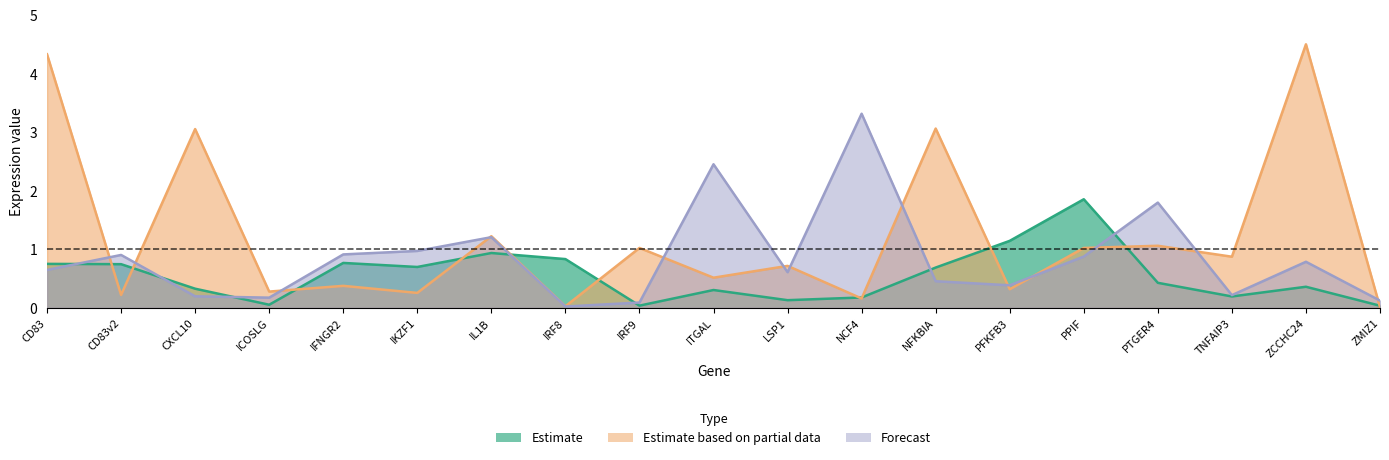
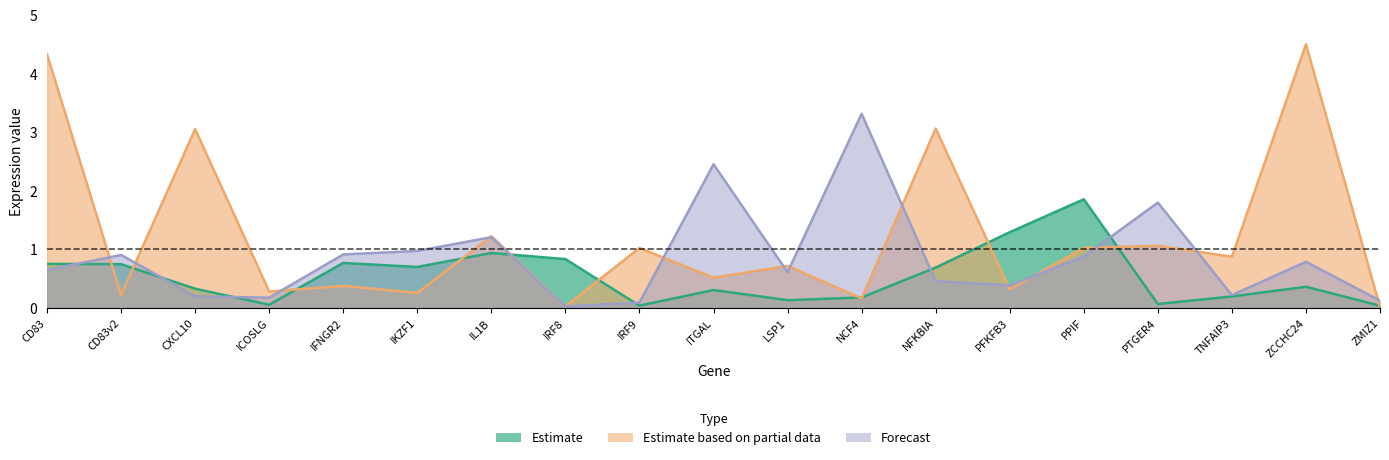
  {
    "Estimate": {
      "CD83": 0.8,
      "CD83v2": 0.7,
      "CXCL10": 0.3,
      "ICOSLG": 0.1,
      "IFNGR2": 0.8,
      "IKZF1": 0.7,
      "IL1B": 0.9,
      "IRF8": 0.8,
      "IRF9": 0.0,
      "ITGAL": 0.3,
      "LSP1": 0.1,
      "NFKBIA": 0.7,
-     "PFKFB3": 1.1,
+     "PFKFB3": 1.3,
      "PPIF": 1.9,
-     "PTGER4": 0.4,
+     "PTGER4": 0.1,
      "ZCCHC24": 0.4
    },
    "Estimate based on partial data": {
      "CD83": 4.3,
      "CD83v2": 0.2,
      "CXCL10": 3.1,
      "ICOSLG": 0.3,
      "IFNGR2": 0.4,
      "IKZF1": 0.3,
      "IRF9": 1.0,
      "ITGAL": 0.5,
      "LSP1": 0.7,
      "NFKBIA": 3.1,
      "PFKFB3": 0.3,
      "PPIF": 1.0,
      "PTGER4": 1.1,
      "TNFAIP3": 0.9,
      "ZCCHC24": 4.5
    },
    "Forecast": {
      "CD83": 0.6,
      "CD83v2": 0.9,
      "CXCL10": 0.2,
      "ICOSLG": 0.2,
      "IFNGR2": 0.9,
      "IKZF1": 1.0,
      "IRF9": 0.1,
      "ITGAL": 2.5,
      "LSP1": 0.6,
      "NCF4": 3.3,
      "NFKBIA": 0.5,
      "PFKFB3": 0.4,
      "PPIF": 0.9,
      "PTGER4": 1.8,
      "ZCCHC24": 0.8,
      "ZMIZ1": 0.1
    }
  }
